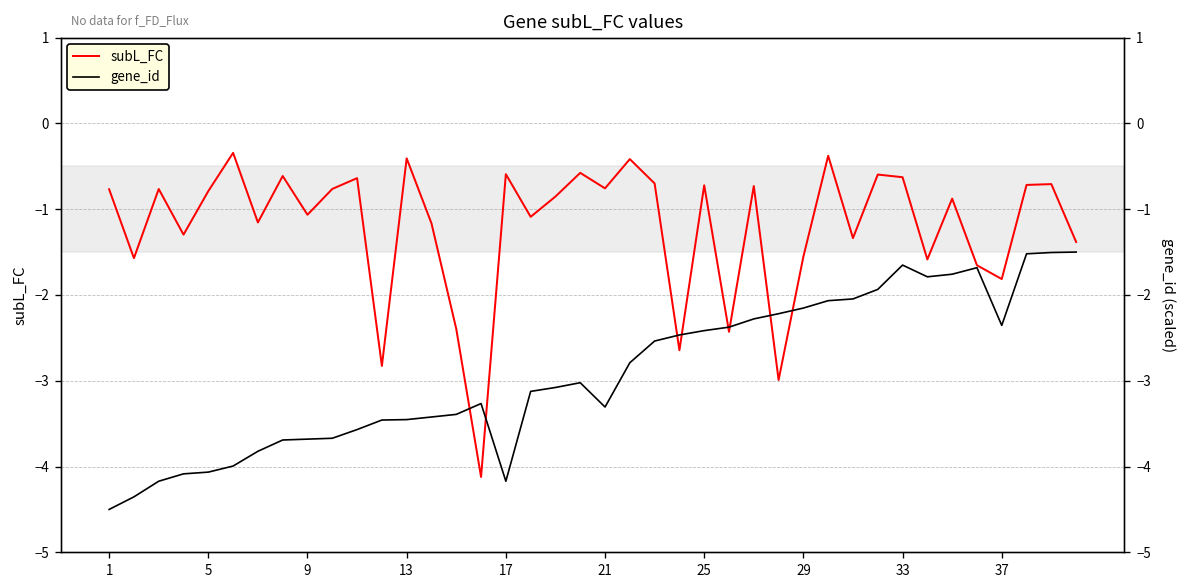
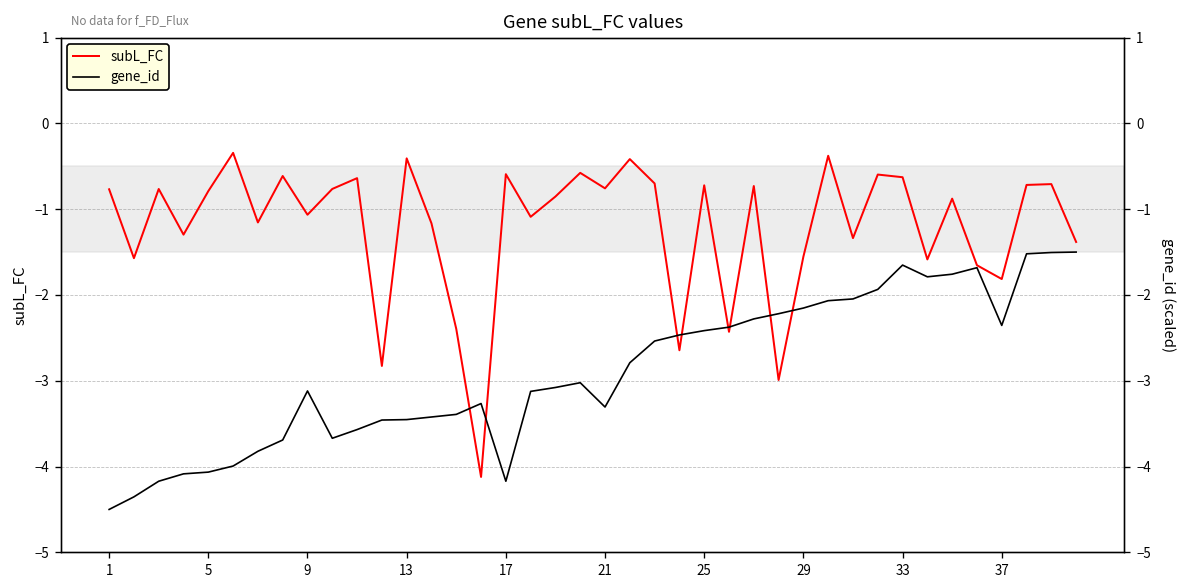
  {
    "subL_FC": {
      "1": -0.8,
      "5": -0.8,
      "9": -1.1,
      "13": -0.4,
      "17": -0.6,
      "21": -0.8,
      "25": -0.7,
      "29": -1.6,
      "33": -0.6,
      "37": -1.8
    },
    "gene_id": {
      "1": -4.5,
      "5": -4.1,
-     "9": -3.7,
+     "9": -3.1,
      "13": -3.5,
      "17": -4.2,
      "21": -3.3,
      "25": -2.4,
      "29": -2.2,
      "33": -1.7,
      "37": -2.4
    }
  }
